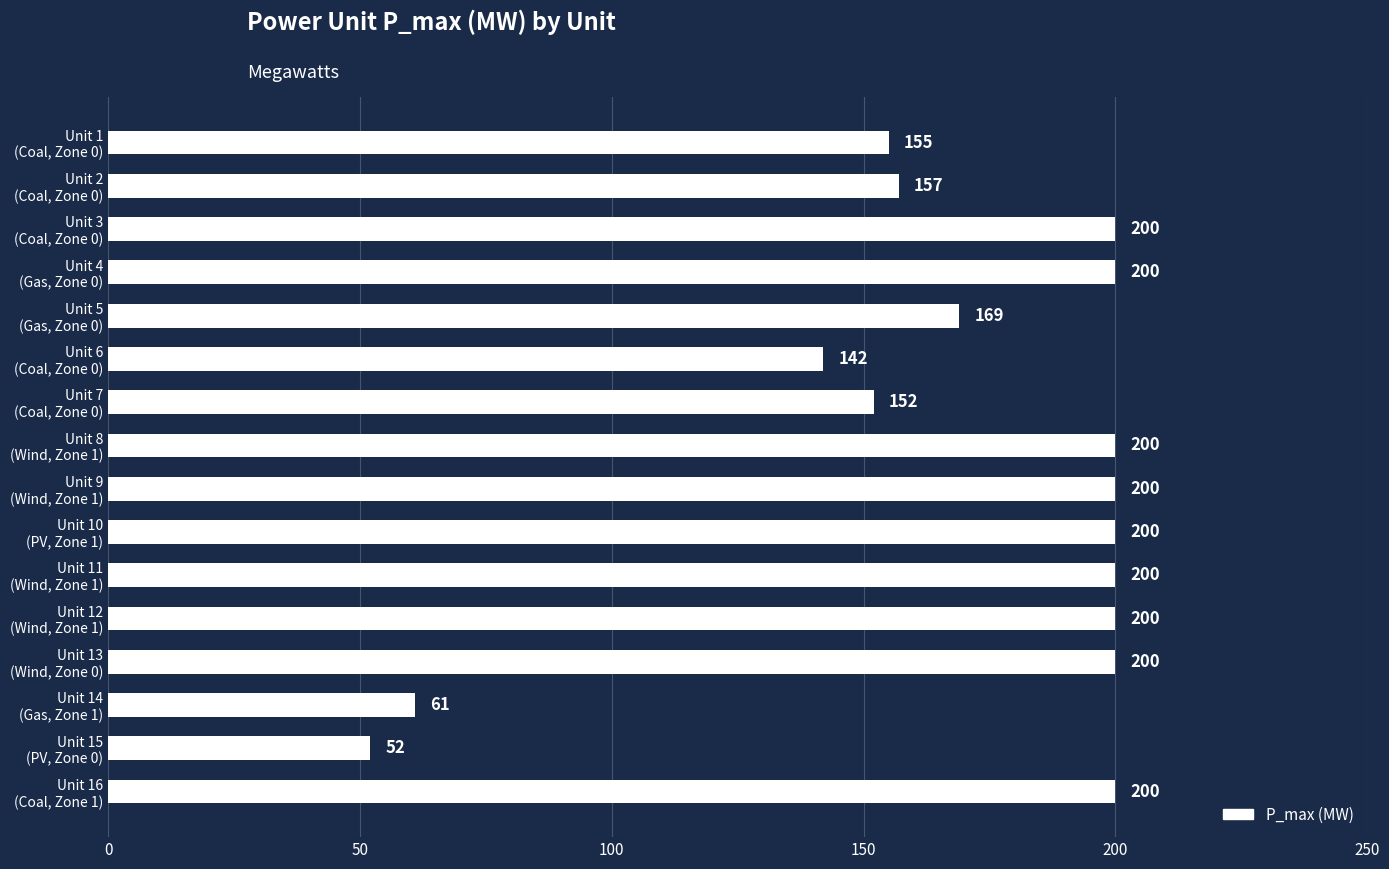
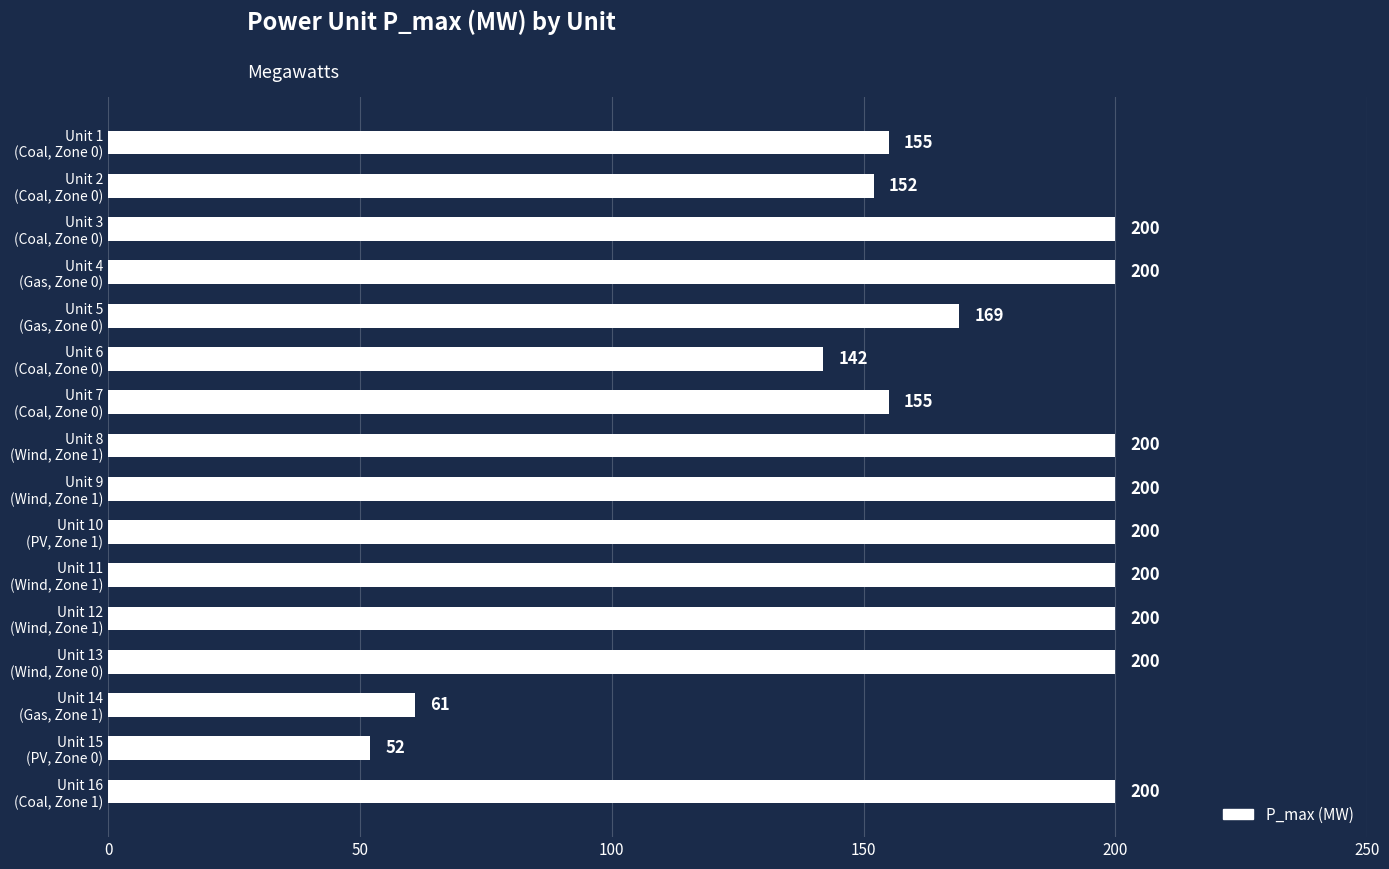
  {
    "Unit 1 (Coal, Zone 0)": 155,
-   "Unit 2 (Coal, Zone 0)": 157,
+   "Unit 2 (Coal, Zone 0)": 152,
    "Unit 3 (Coal, Zone 0)": 200,
    "Unit 4 (Gas, Zone 0)": 200,
    "Unit 5 (Gas, Zone 0)": 169,
    "Unit 6 (Coal, Zone 0)": 142,
-   "Unit 7 (Coal, Zone 0)": 152,
+   "Unit 7 (Coal, Zone 0)": 155,
    "Unit 8 (Wind, Zone 1)": 200,
    "Unit 9 (Wind, Zone 1)": 200,
    "Unit 10 (PV, Zone 1)": 200,
    "Unit 11 (Wind, Zone 1)": 200,
    "Unit 12 (Wind, Zone 1)": 200,
    "Unit 13 (Wind, Zone 0)": 200,
    "Unit 14 (Gas, Zone 1)": 61,
    "Unit 15 (PV, Zone 0)": 52,
    "Unit 16 (Coal, Zone 1)": 200
  }
